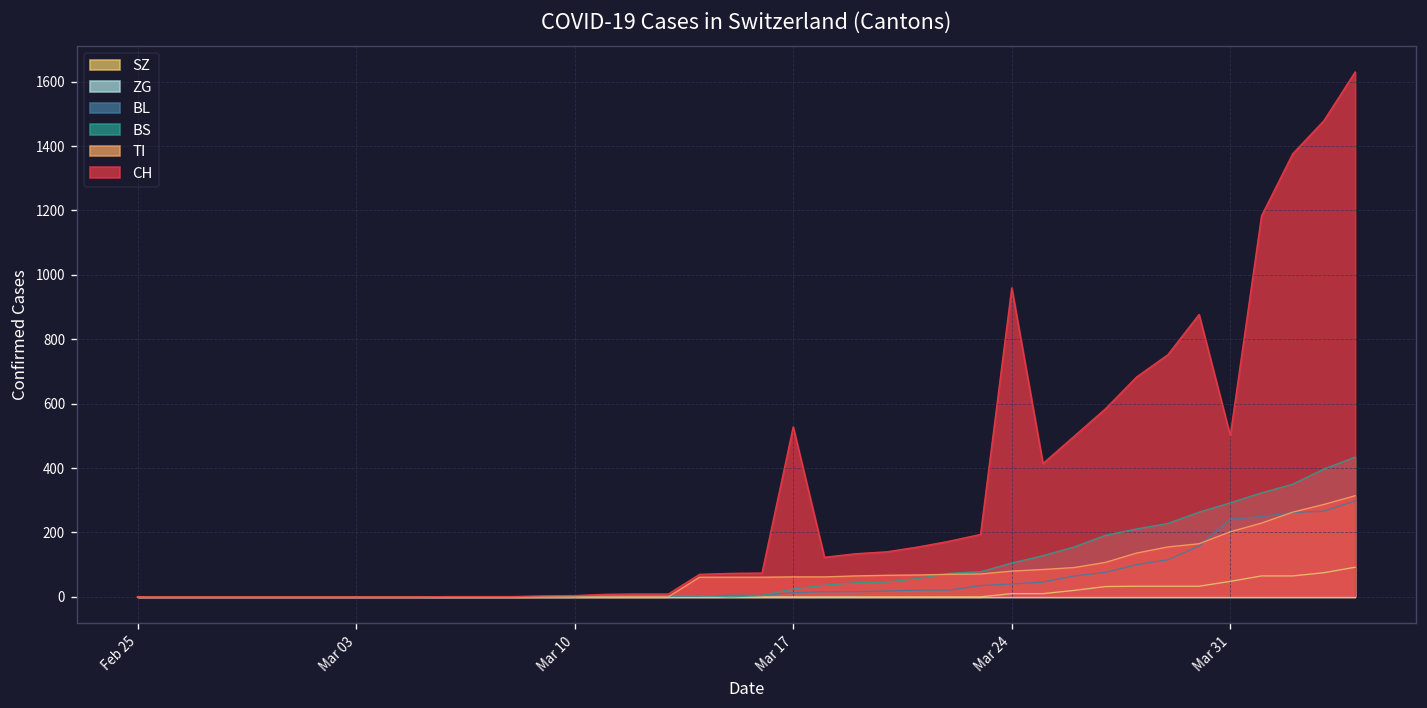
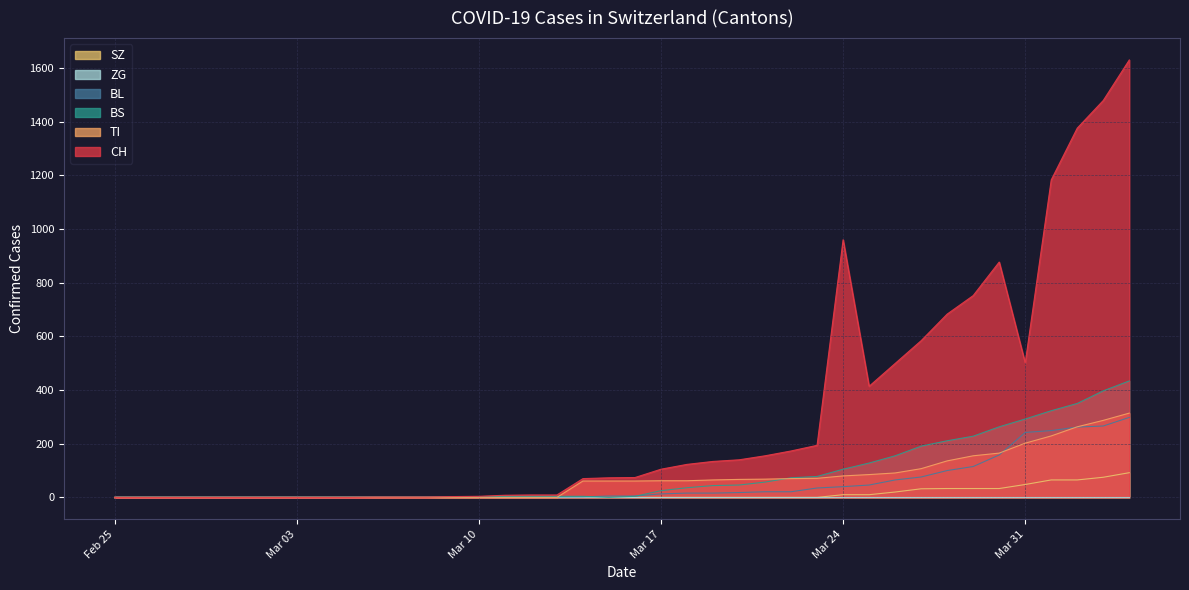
  {
    "ZG": {
      "Mar 24": 0,
      "Mar 31": 0
    },
    "CH": {
-     "Mar 17": 530,
+     "Mar 17": 110,
      "Mar 24": 960,
      "Mar 31": 500
    }
  }
